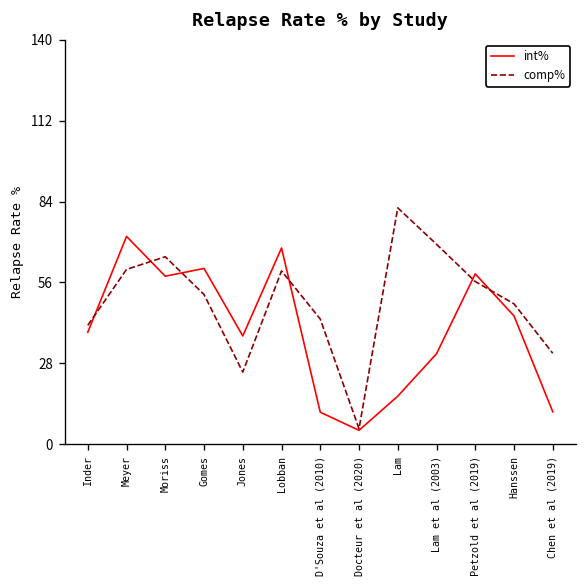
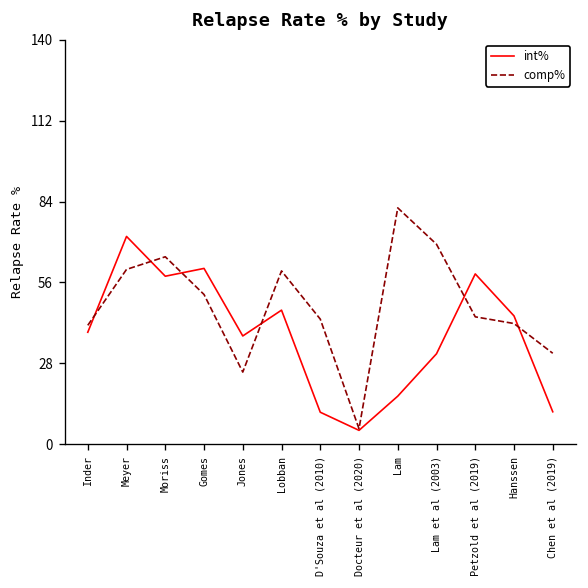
  {
    "int%": {
      "Inder": 39,
      "Meyer": 72,
      "Moriss": 58,
      "Gomes": 61,
      "Jones": 38,
-     "Lobban": 68,
+     "Lobban": 46,
      "D'Souza et al (2010)": 11,
      "Lam": 17,
      "Lam et al (2003)": 31,
      "Petzold et al (2019)": 59,
      "Hanssen": 44,
      "Chen et al (2019)": 11
    },
    "comp%": {
      "Inder": 41,
      "Meyer": 61,
      "Moriss": 65,
      "Gomes": 52,
      "Jones": 25,
      "Lobban": 60,
      "D'Souza et al (2010)": 43,
      "Lam": 82,
      "Lam et al (2003)": 69,
-     "Petzold et al (2019)": 56,
-     "Hanssen": 49,
+     "Petzold et al (2019)": 44,
+     "Hanssen": 42,
      "Chen et al (2019)": 32
    }
  }
